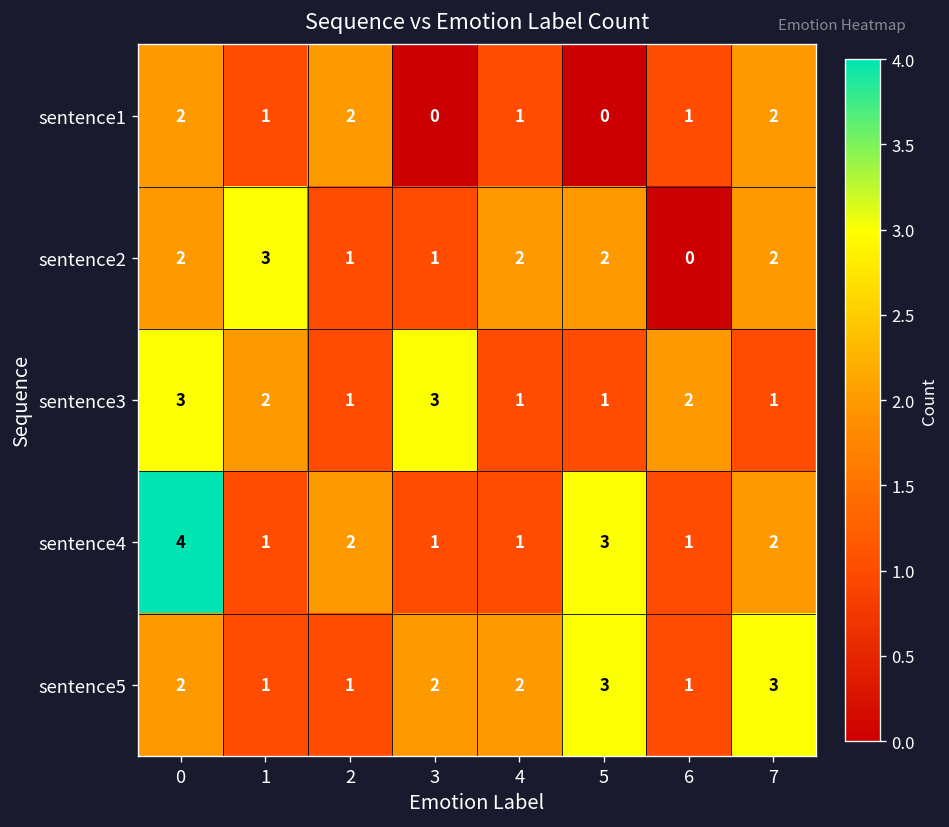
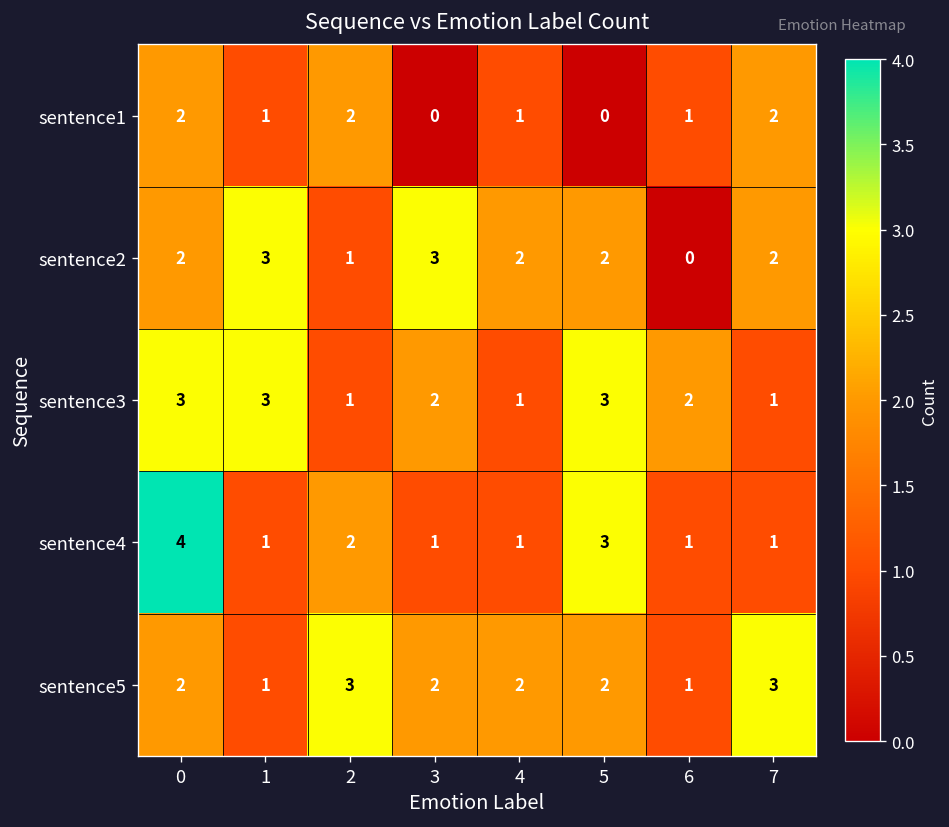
  {
    "sentence1": {
      "0": 2,
      "1": 1,
      "2": 2,
      "3": 0,
      "4": 1,
      "5": 0,
      "6": 1,
      "7": 2
    },
    "sentence2": {
      "0": 2,
      "1": 3,
      "2": 1,
-     "3": 1,
+     "3": 3,
      "4": 2,
      "5": 2,
      "6": 0,
      "7": 2
    },
    "sentence3": {
      "0": 3,
-     "1": 2,
+     "1": 3,
      "2": 1,
-     "3": 3,
+     "3": 2,
      "4": 1,
-     "5": 1,
+     "5": 3,
      "6": 2,
      "7": 1
    },
    "sentence4": {
      "0": 4,
      "1": 1,
      "2": 2,
      "3": 1,
      "4": 1,
      "5": 3,
      "6": 1,
-     "7": 2
+     "7": 1
    },
    "sentence5": {
      "0": 2,
      "1": 1,
-     "2": 1,
+     "2": 3,
      "3": 2,
      "4": 2,
-     "5": 3,
+     "5": 2,
      "6": 1,
      "7": 3
    }
  }
